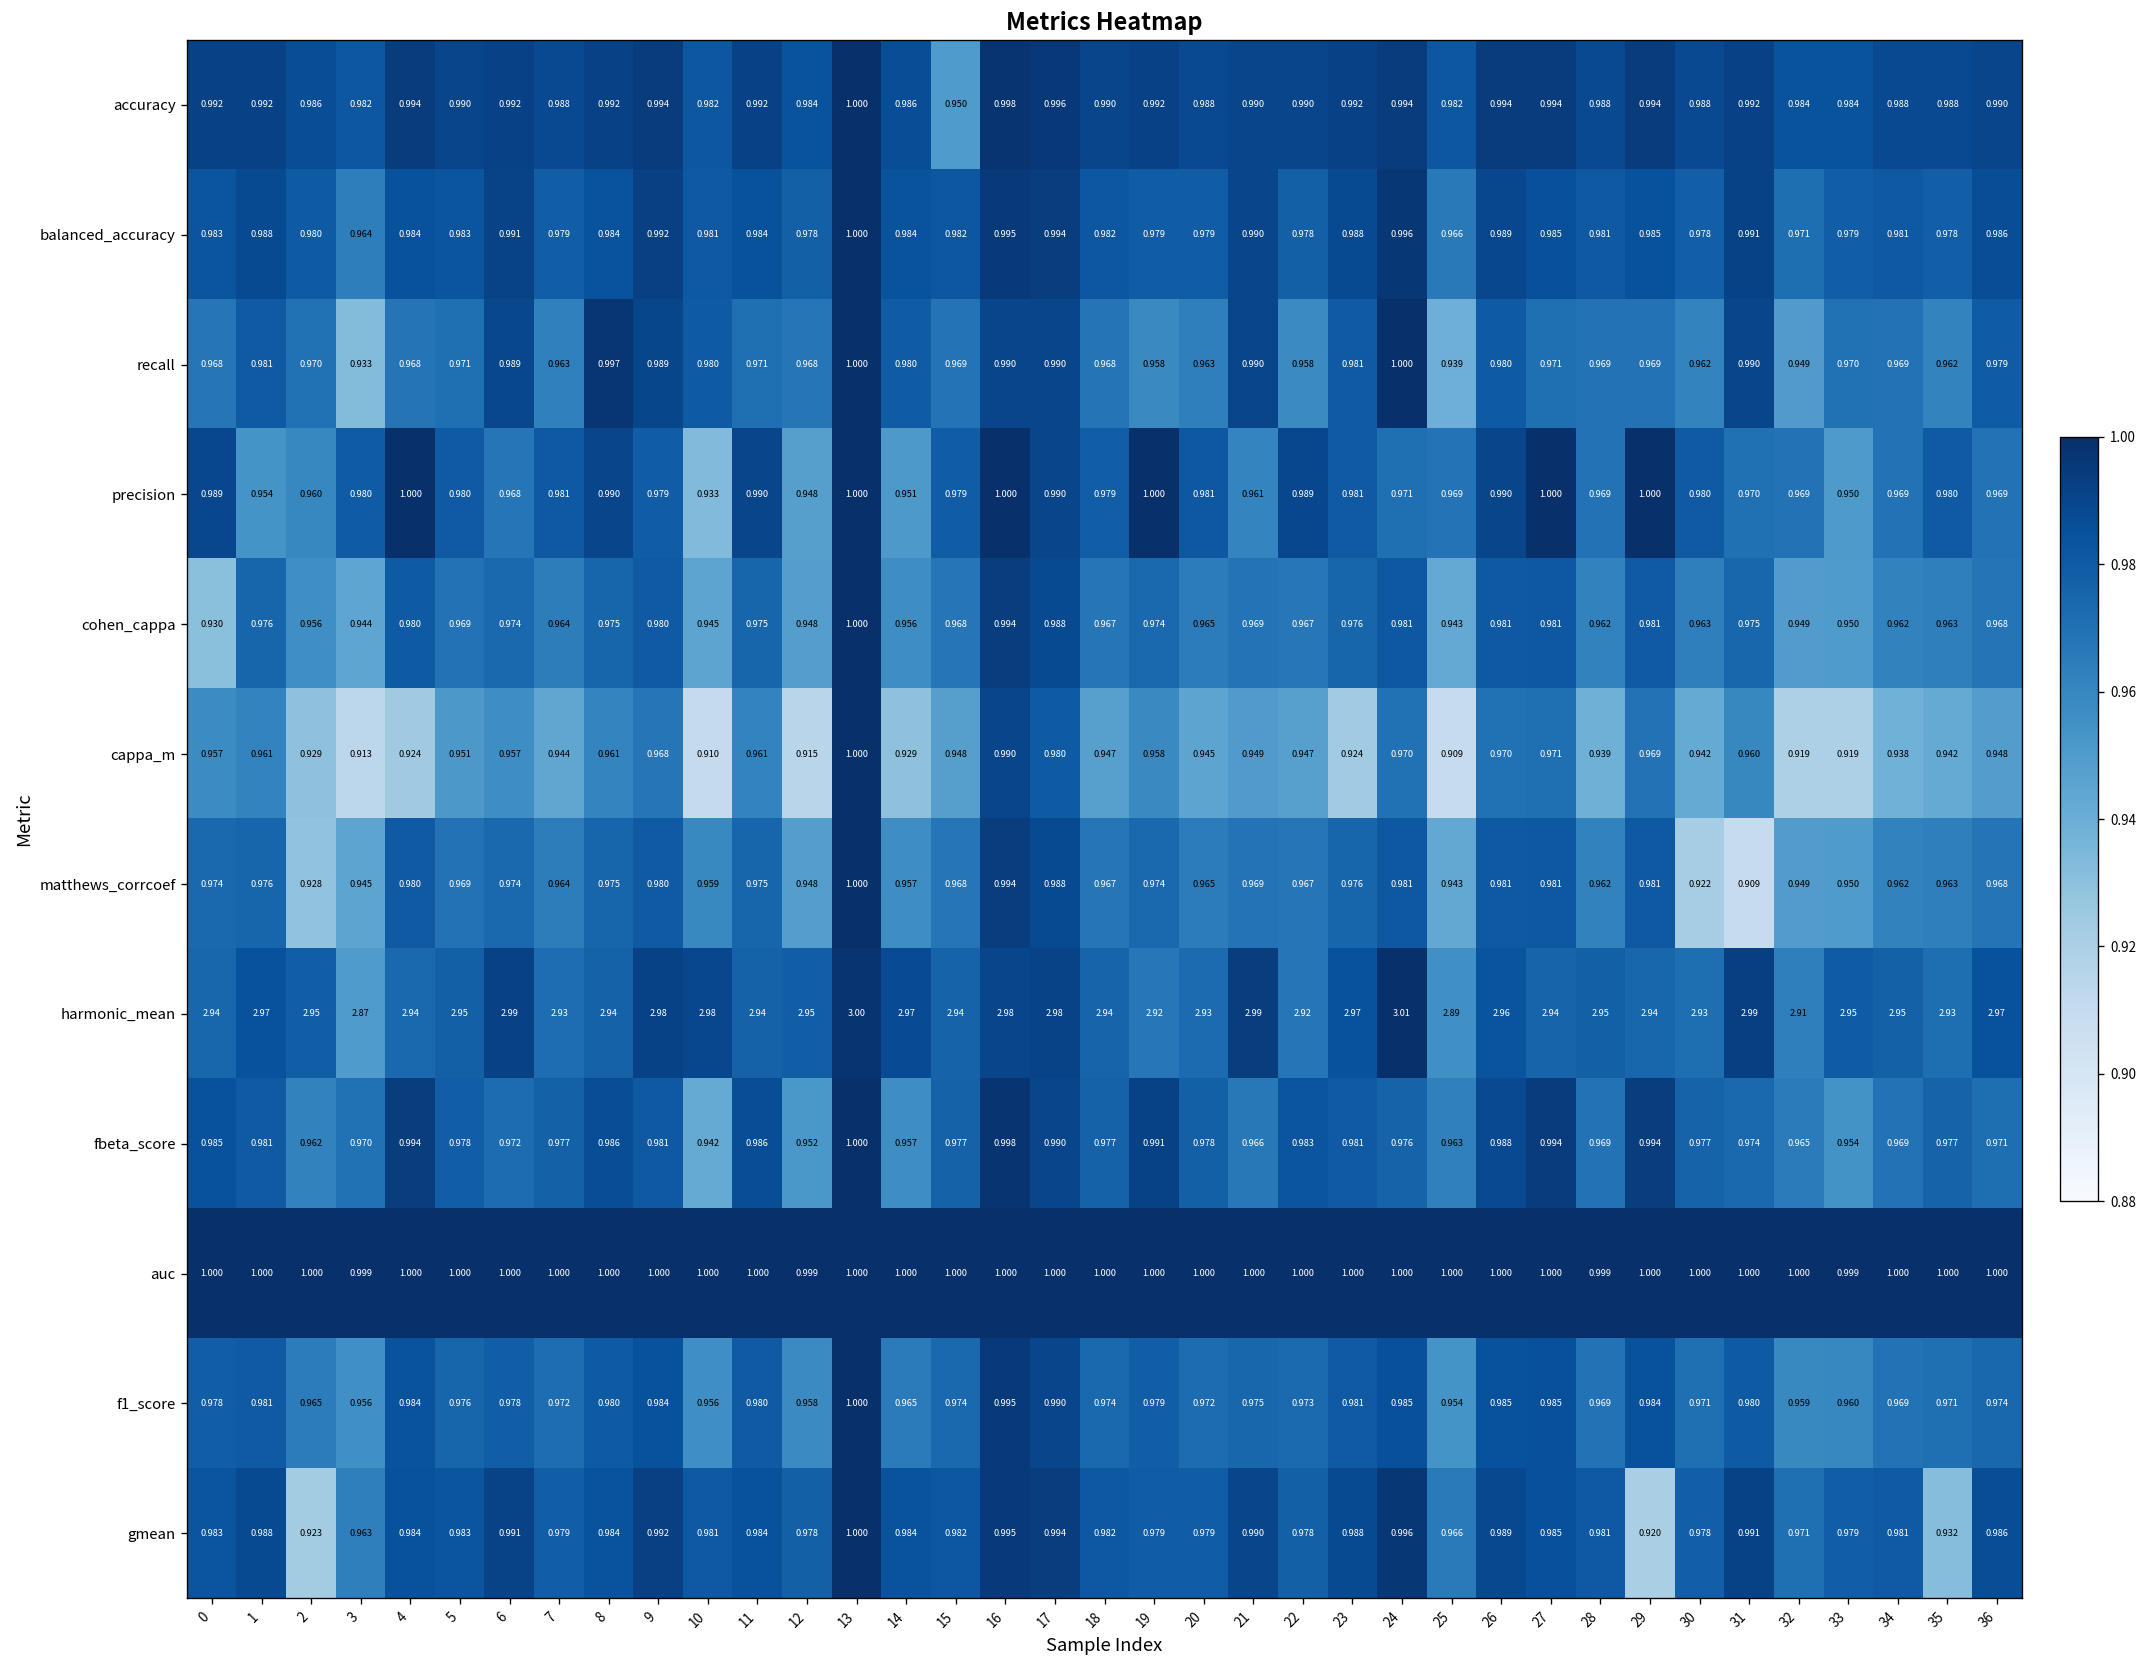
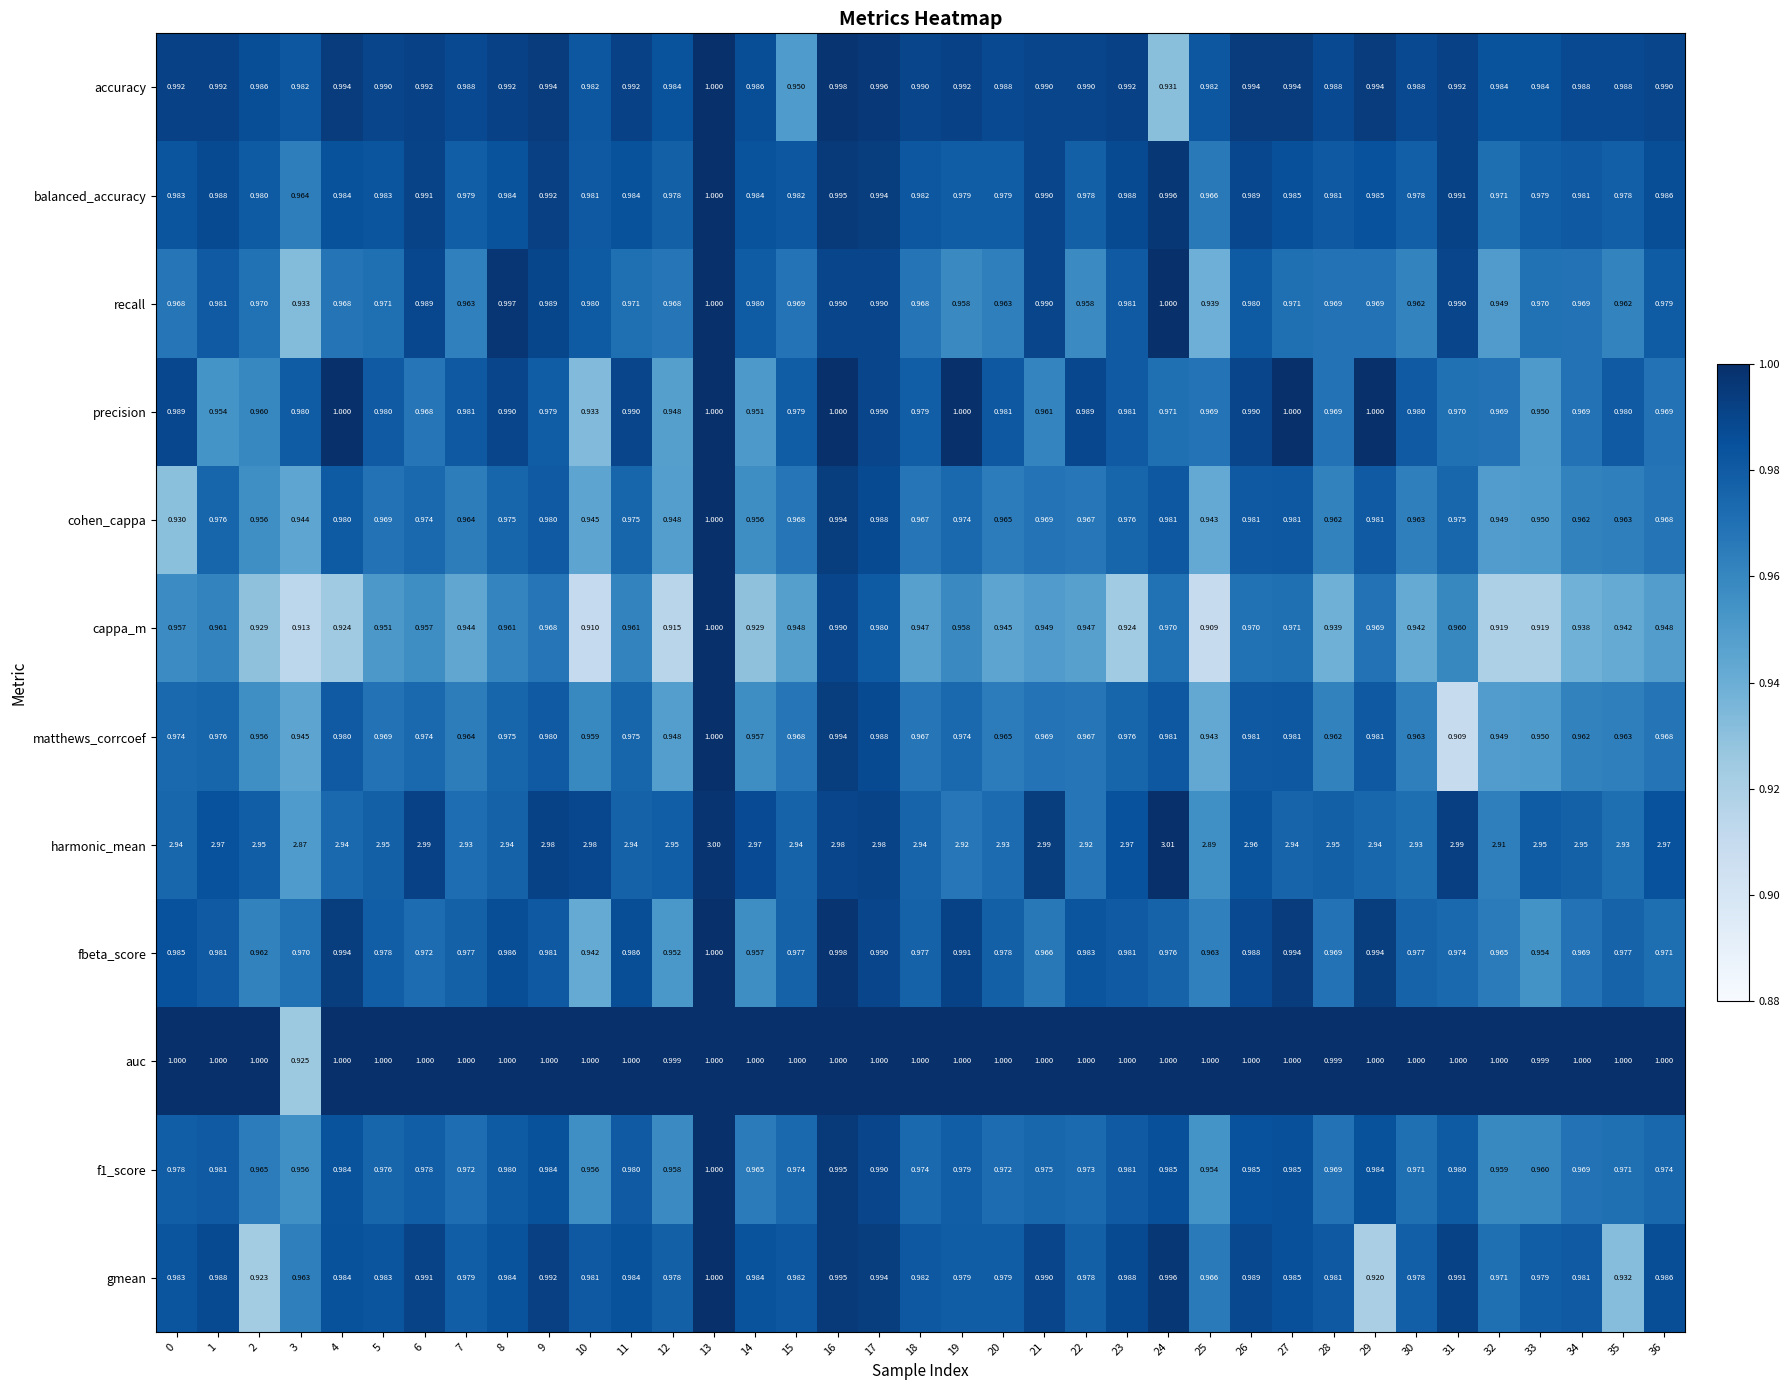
  {
    "accuracy": {
      "0": 0.992,
      "1": 0.992,
      "2": 0.986,
      "3": 0.982,
      "4": 0.994,
      "5": 0.990,
      "6": 0.992,
      "7": 0.988,
      "8": 0.992,
      "9": 0.994,
      "10": 0.982,
      "11": 0.992,
      "12": 0.984,
      "13": 1.000,
      "14": 0.986,
      "15": 0.950,
      "16": 0.998,
      "17": 0.996,
      "18": 0.990,
      "19": 0.992,
      "20": 0.988,
      "21": 0.990,
      "22": 0.990,
      "23": 0.992,
-     "24": 0.994,
+     "24": 0.931,
      "25": 0.982,
      "26": 0.994,
      "27": 0.994,
      "28": 0.988,
      "29": 0.994,
      "30": 0.988,
      "31": 0.992,
      "32": 0.984,
      "33": 0.984,
      "34": 0.988,
      "35": 0.988,
      "36": 0.990
    },
    "matthews_corrcoef": {
      "0": 0.974,
      "1": 0.976,
-     "2": 0.928,
+     "2": 0.956,
      "3": 0.945,
      "4": 0.980,
      "5": 0.969,
      "6": 0.974,
      "7": 0.964,
      "8": 0.975,
      "9": 0.980,
      "10": 0.959,
      "11": 0.975,
      "12": 0.948,
      "13": 1.000,
      "14": 0.957,
      "15": 0.968,
      "16": 0.994,
      "17": 0.988,
      "18": 0.967,
      "19": 0.974,
      "20": 0.965,
      "21": 0.969,
      "22": 0.967,
      "23": 0.976,
      "24": 0.981,
      "25": 0.943,
      "26": 0.981,
      "27": 0.981,
      "28": 0.962,
      "29": 0.981,
-     "30": 0.922,
+     "30": 0.963,
      "31": 0.909,
      "32": 0.949,
      "33": 0.950,
      "34": 0.962,
      "35": 0.963,
      "36": 0.968
    },
    "auc": {
      "0": 1.000,
      "1": 1.000,
      "2": 1.000,
-     "3": 0.999,
+     "3": 0.925,
      "4": 1.000,
      "5": 1.000,
      "6": 1.000,
      "7": 1.000,
      "8": 1.000,
      "9": 1.000,
      "10": 1.000,
      "11": 1.000,
      "12": 0.999,
      "13": 1.000,
      "14": 1.000,
      "15": 1.000,
      "16": 1.000,
      "17": 1.000,
      "18": 1.000,
      "19": 1.000,
      "20": 1.000,
      "21": 1.000,
      "22": 1.000,
      "23": 1.000,
      "24": 1.000,
      "25": 1.000,
      "26": 1.000,
      "27": 1.000,
      "28": 0.999,
      "29": 1.000,
      "30": 1.000,
      "31": 1.000,
      "32": 1.000,
      "33": 0.999,
      "34": 1.000,
      "35": 1.000,
      "36": 1.000
    }
  }
